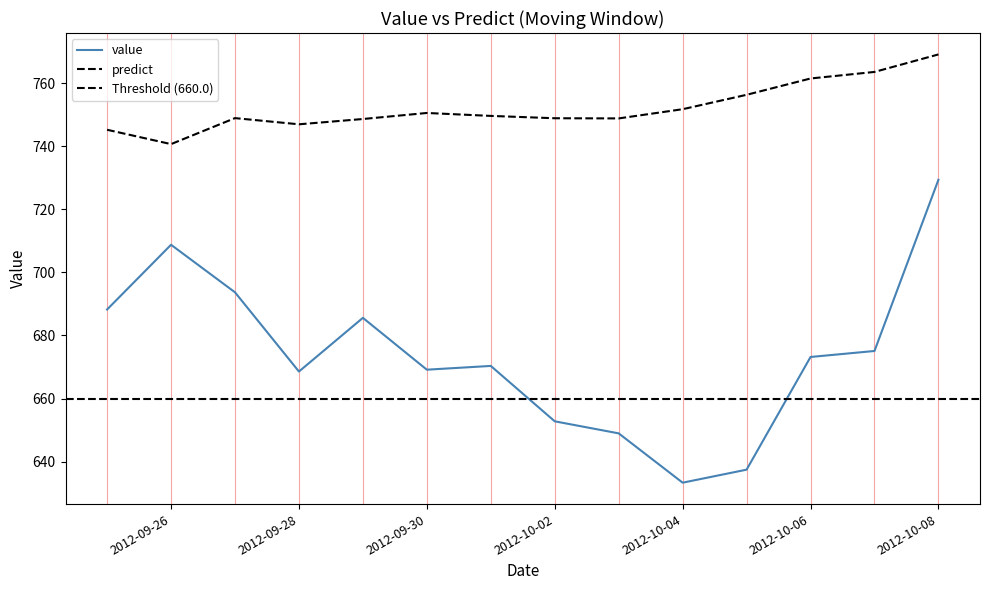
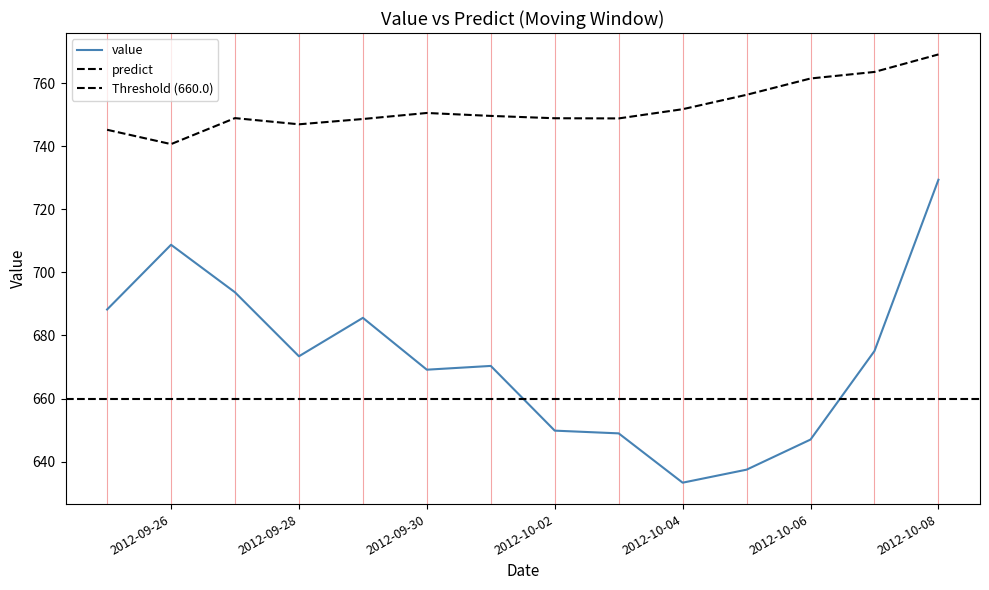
  {
    "value": {
      "2012-09-26": 709,
-     "2012-09-28": 669,
+     "2012-09-28": 673,
      "2012-09-30": 669,
-     "2012-10-02": 653,
+     "2012-10-02": 650,
      "2012-10-04": 633,
-     "2012-10-06": 673,
+     "2012-10-06": 647,
      "2012-10-08": 729
    },
    "predict": {
      "2012-09-26": 741,
      "2012-09-28": 747,
      "2012-09-30": 751,
      "2012-10-02": 749,
      "2012-10-04": 752,
      "2012-10-06": 761,
      "2012-10-08": 769
    }
  }
